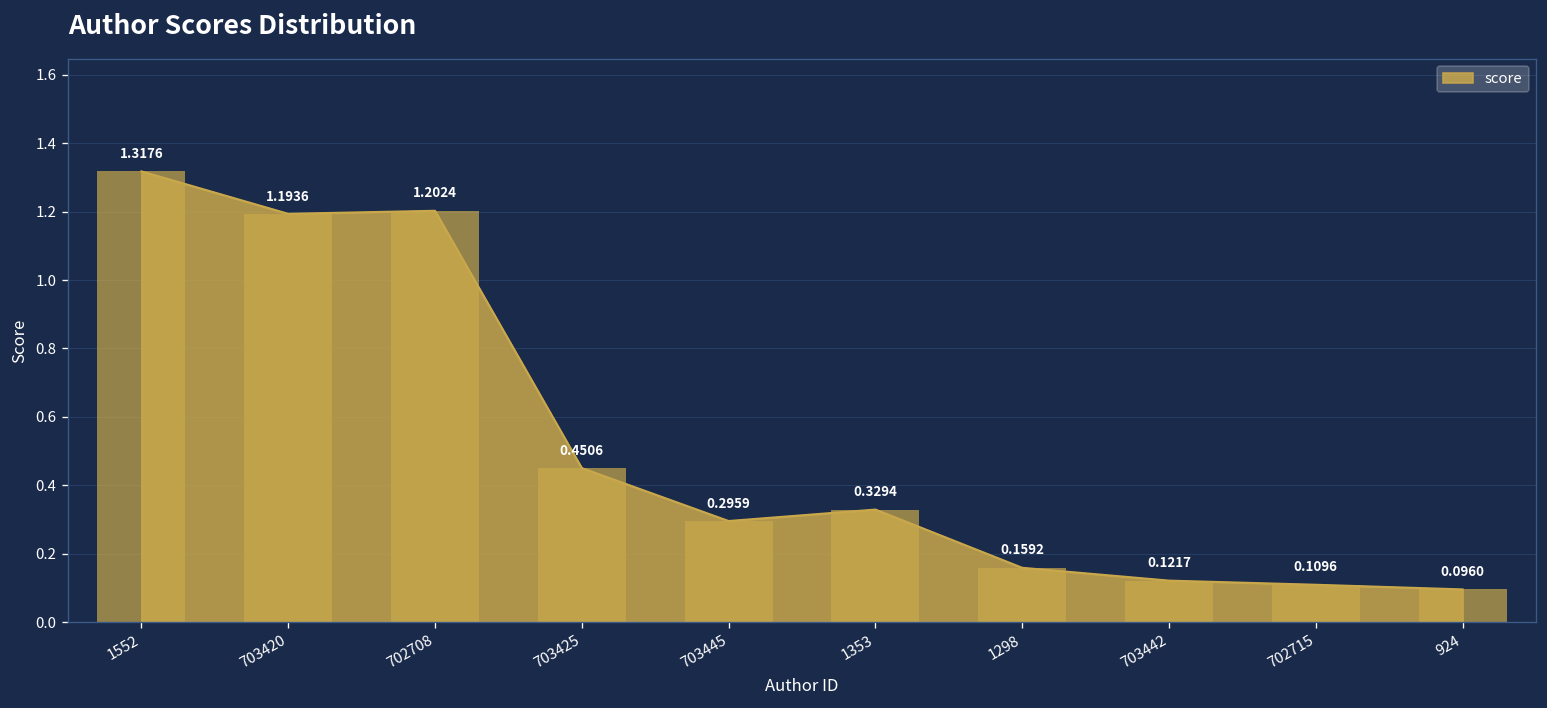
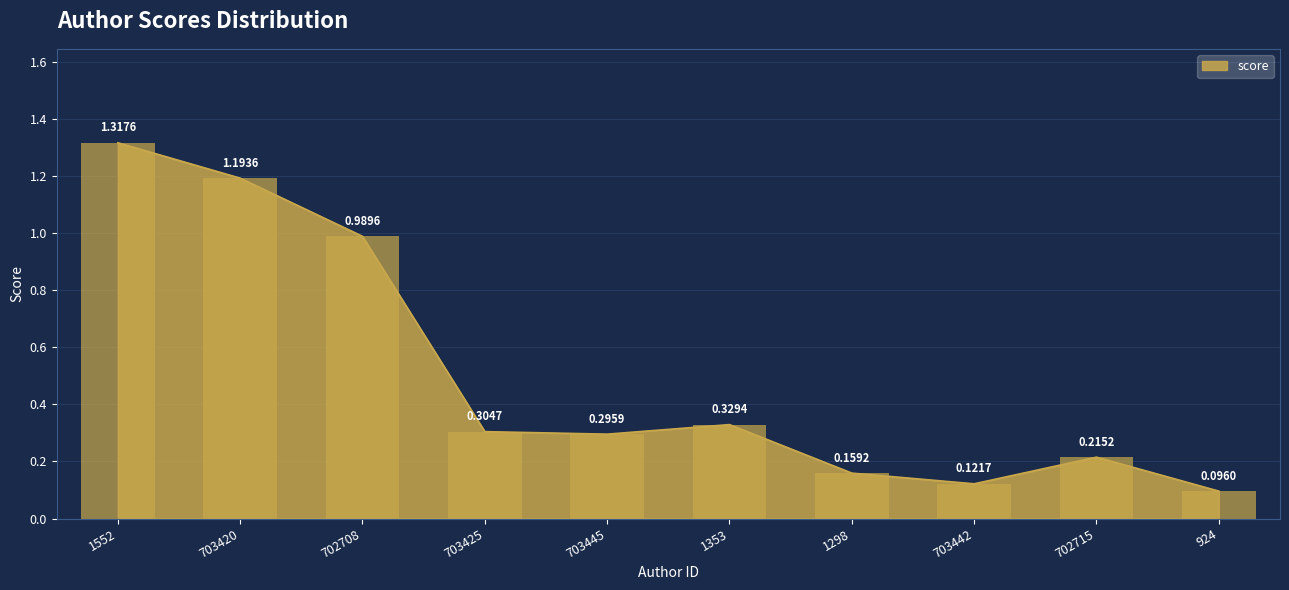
  {
    "1552": 1.3176,
    "703420": 1.1936,
-   "702708": 1.2024,
-   "703425": 0.4506,
+   "702708": 0.9896,
+   "703425": 0.3047,
    "703445": 0.2959,
    "1353": 0.3294,
    "1298": 0.1592,
    "703442": 0.1217,
-   "702715": 0.1096,
+   "702715": 0.2152,
    "924": 0.0960
  }
